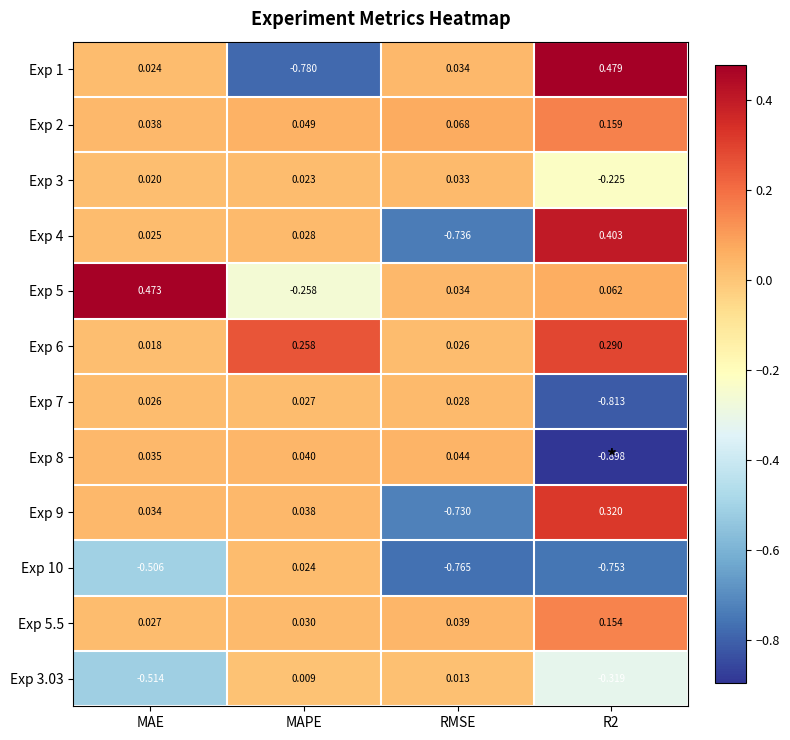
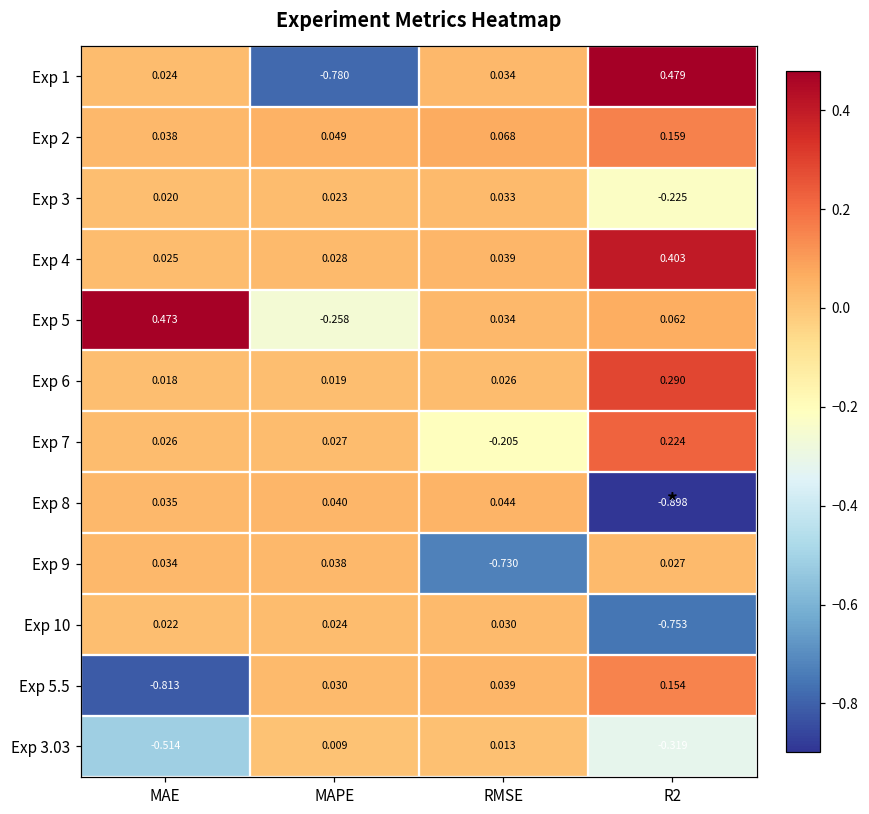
  {
    "Exp 1": {
      "MAE": 0.024,
      "MAPE": -0.780,
      "RMSE": 0.034,
      "R2": 0.479
    },
    "Exp 2": {
      "MAE": 0.038,
      "MAPE": 0.049,
      "RMSE": 0.068,
      "R2": 0.159
    },
    "Exp 3": {
      "MAE": 0.020,
      "MAPE": 0.023,
      "RMSE": 0.033,
      "R2": -0.225
    },
    "Exp 4": {
      "MAE": 0.025,
      "MAPE": 0.028,
-     "RMSE": -0.736,
+     "RMSE": 0.039,
      "R2": 0.403
    },
    "Exp 5": {
      "MAE": 0.473,
      "MAPE": -0.258,
      "RMSE": 0.034,
      "R2": 0.062
    },
    "Exp 6": {
      "MAE": 0.018,
-     "MAPE": 0.258,
+     "MAPE": 0.019,
      "RMSE": 0.026,
      "R2": 0.290
    },
    "Exp 7": {
      "MAE": 0.026,
      "MAPE": 0.027,
-     "RMSE": 0.028,
-     "R2": -0.813
+     "RMSE": -0.205,
+     "R2": 0.224
    },
    "Exp 8": {
      "MAE": 0.035,
      "MAPE": 0.040,
      "RMSE": 0.044
    },
    "Exp 9": {
      "MAE": 0.034,
      "MAPE": 0.038,
      "RMSE": -0.730,
-     "R2": 0.320
+     "R2": 0.027
    },
    "Exp 10": {
-     "MAE": -0.506,
+     "MAE": 0.022,
      "MAPE": 0.024,
-     "RMSE": -0.765,
+     "RMSE": 0.030,
      "R2": -0.753
    },
    "Exp 5.5": {
-     "MAE": 0.027,
+     "MAE": -0.813,
      "MAPE": 0.030,
      "RMSE": 0.039,
      "R2": 0.154
    },
    "Exp 3.03": {
      "MAE": -0.514,
      "MAPE": 0.009,
      "RMSE": 0.013
    }
  }
